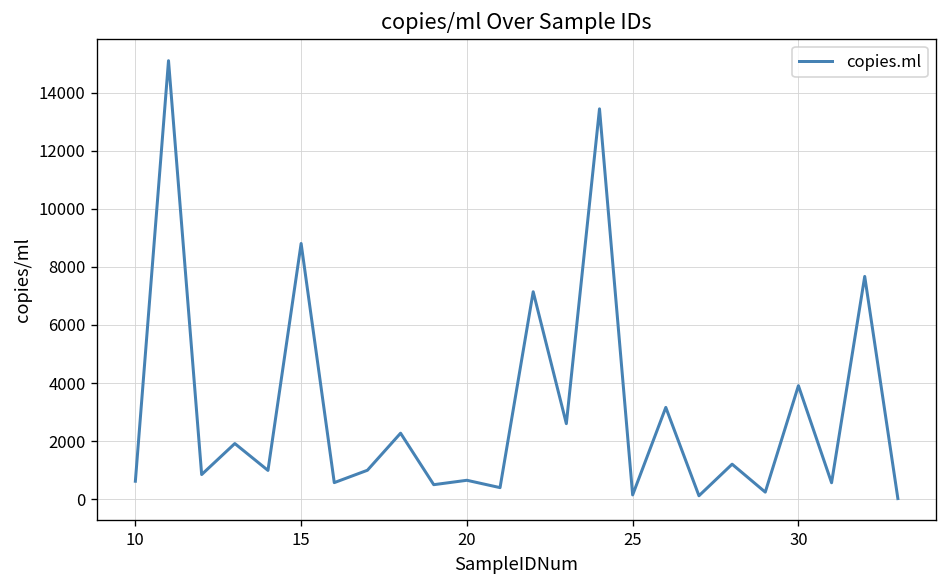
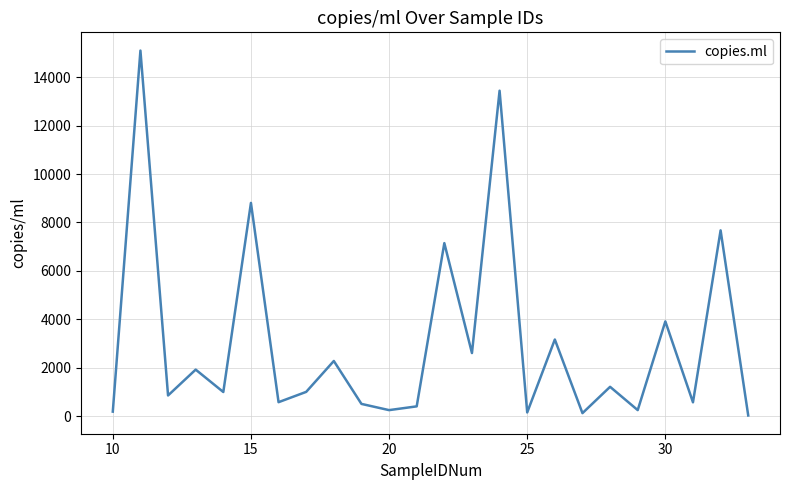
  {
-   "10": 600,
+   "10": 200,
    "15": 8800,
-   "20": 700,
+   "20": 200,
    "25": 100,
    "30": 3900
  }
